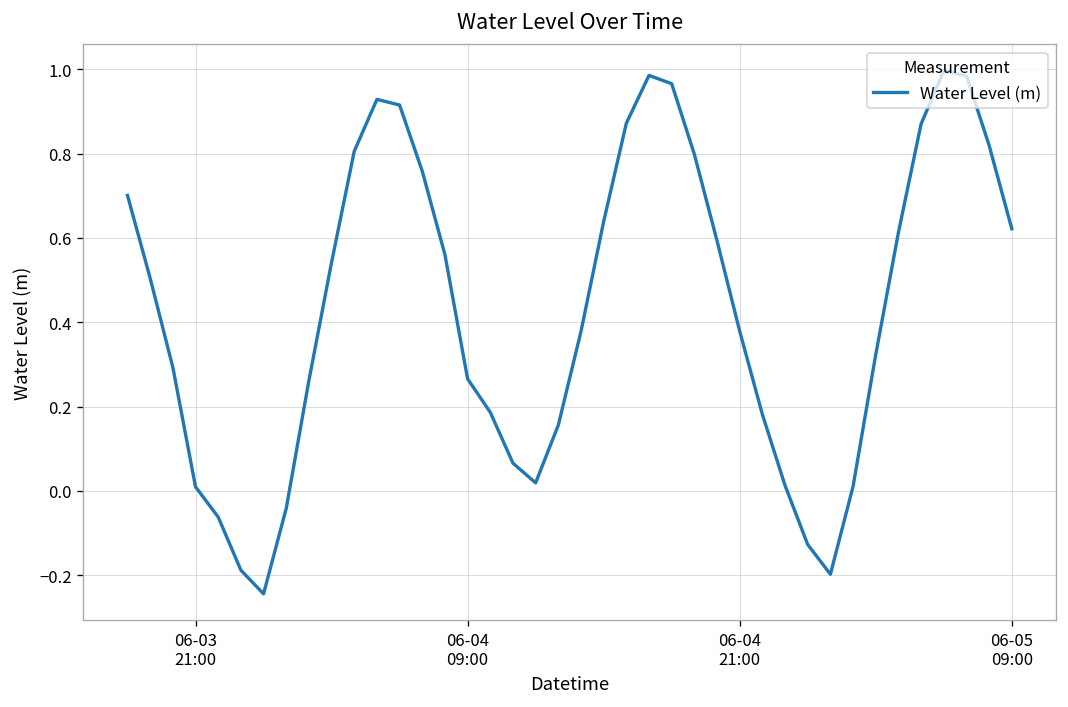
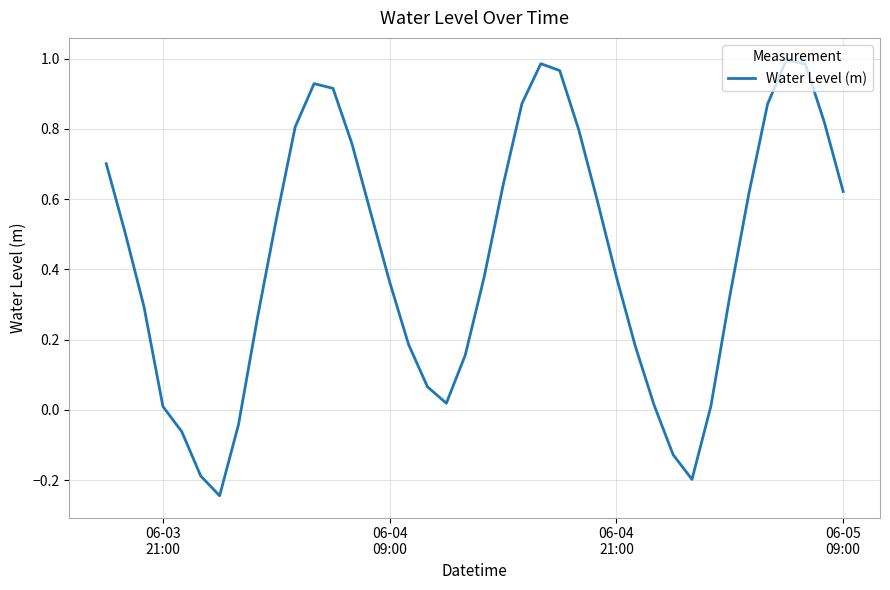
  {
    "06-03 21:00": 0.01,
-   "06-04 09:00": 0.27,
+   "06-04 09:00": 0.36,
    "06-04 21:00": 0.38,
    "06-05 09:00": 0.62
  }
